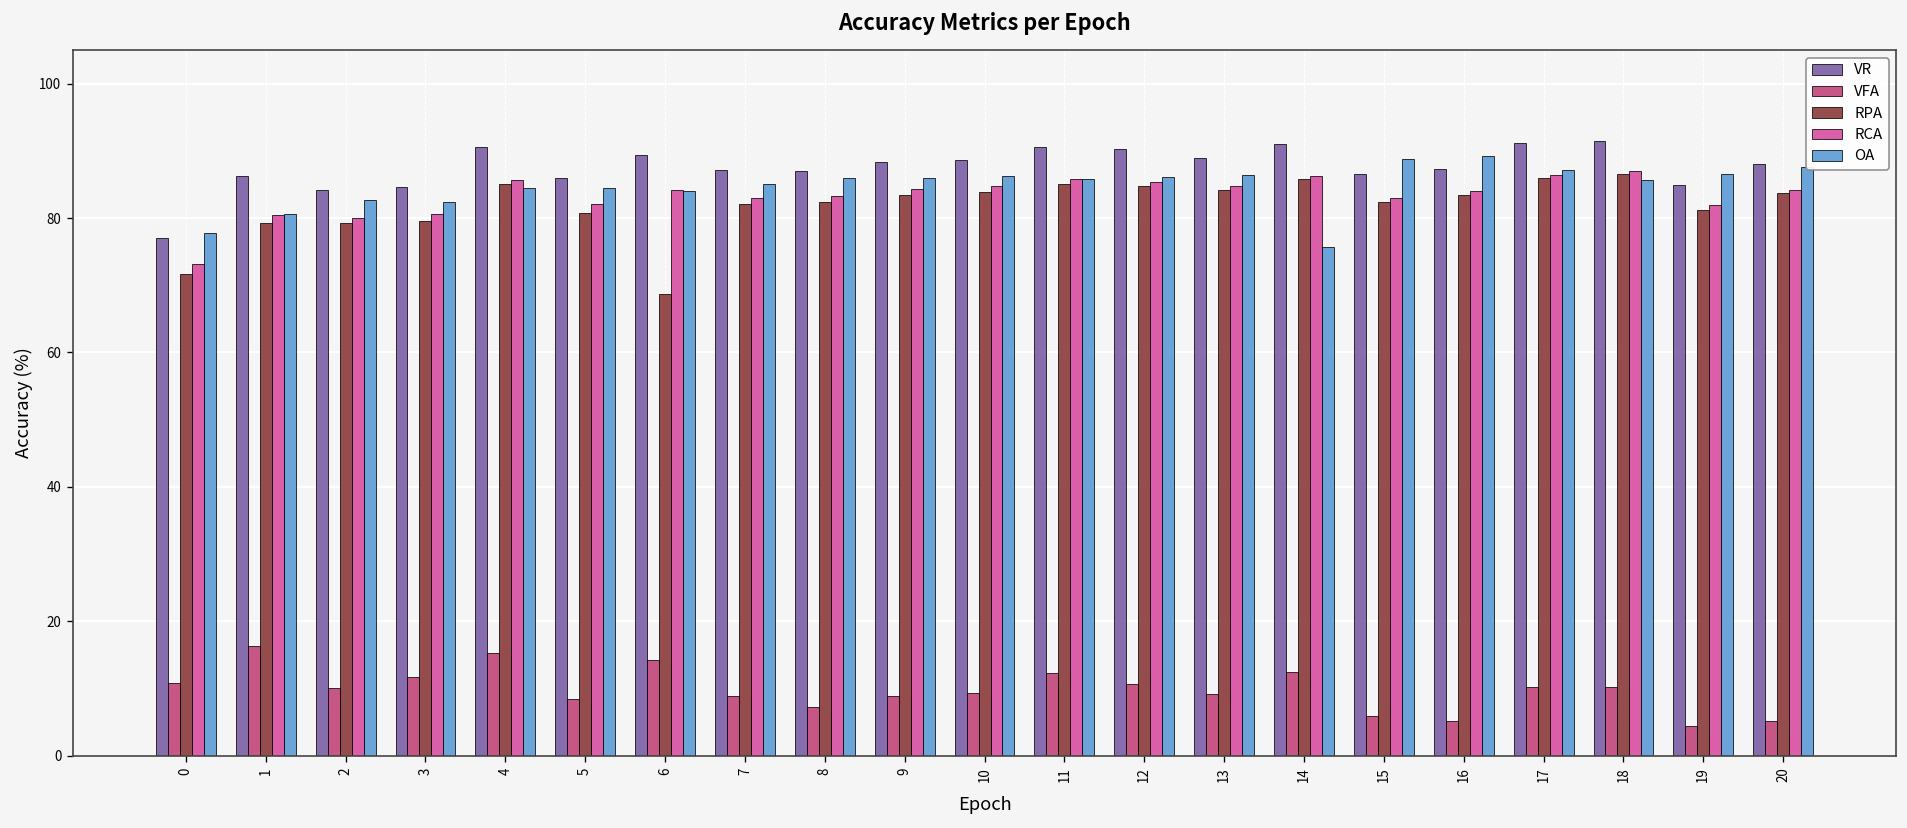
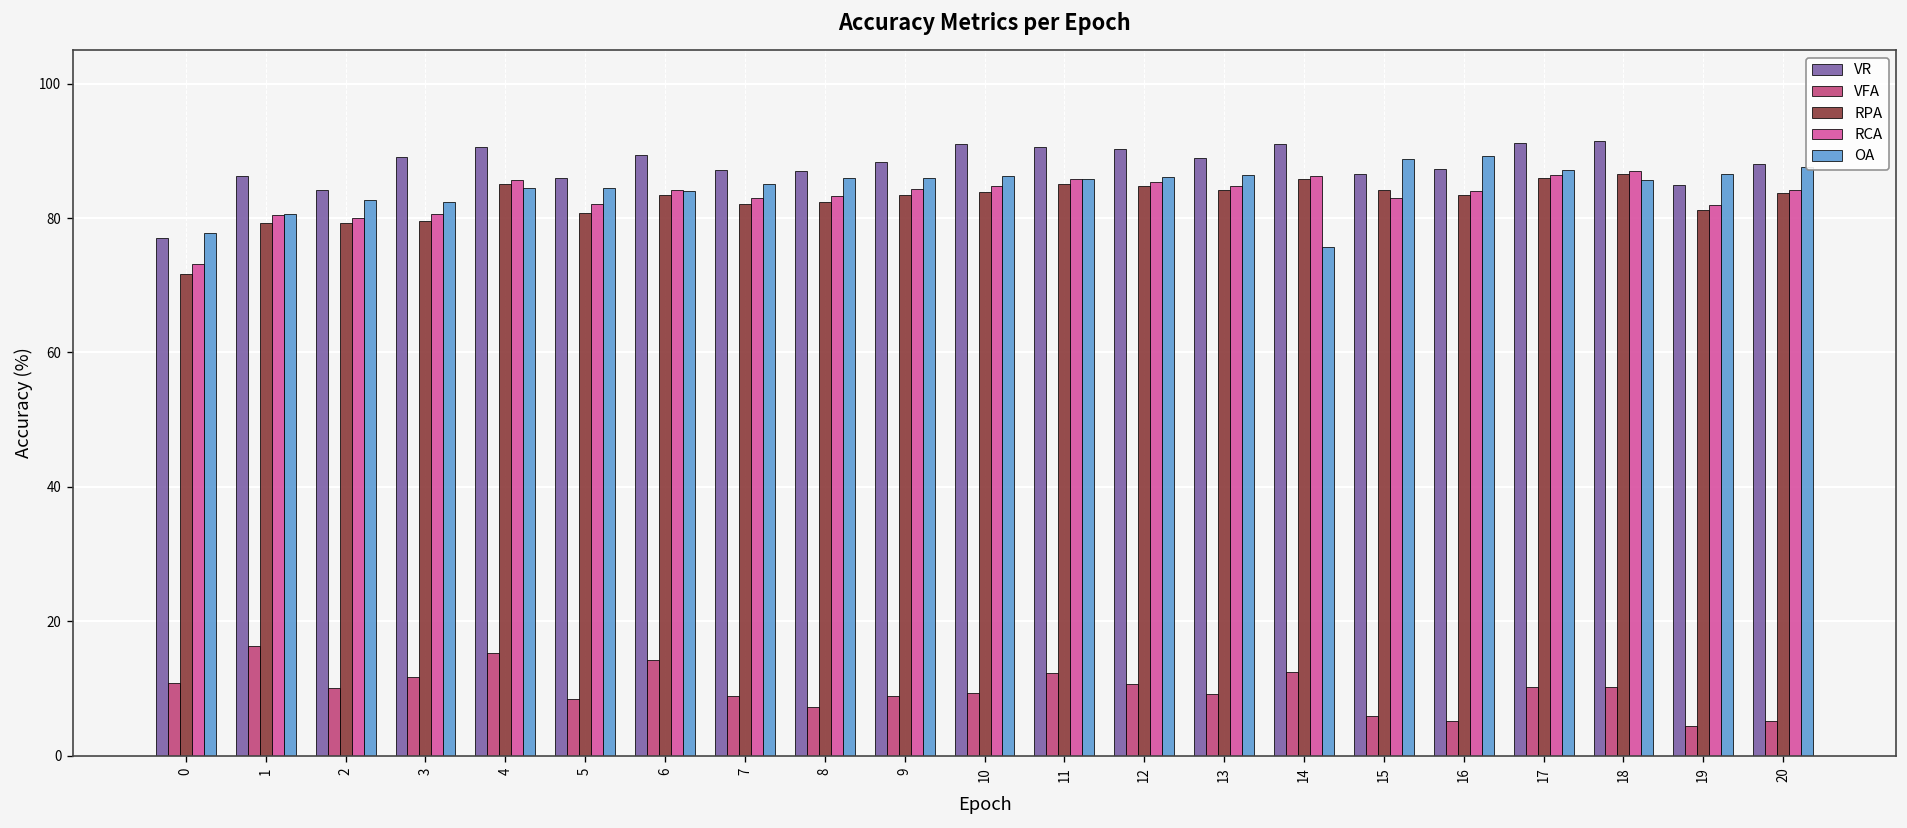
  {
    "VR": {
      "0": 77,
      "1": 86,
      "2": 84,
-     "3": 85,
+     "3": 89,
      "4": 91,
      "5": 86,
      "6": 89,
      "7": 87,
      "8": 87,
      "9": 88,
-     "10": 89,
+     "10": 91,
      "11": 91,
      "12": 90,
      "13": 89,
      "14": 91,
      "15": 87,
      "16": 87,
      "17": 91,
      "18": 91,
      "19": 85,
      "20": 88
    },
    "RPA": {
      "0": 72,
      "1": 79,
      "2": 79,
      "3": 80,
      "4": 85,
      "5": 81,
-     "6": 69,
+     "6": 83,
      "7": 82,
      "8": 82,
      "9": 83,
      "10": 84,
      "11": 85,
      "12": 85,
      "13": 84,
      "14": 86,
-     "15": 82,
+     "15": 84,
      "16": 83,
      "17": 86,
      "18": 87,
      "19": 81,
      "20": 84
    },
    "OA": {
      "0": 78,
      "1": 81,
      "2": 83,
      "3": 82,
      "4": 85,
      "5": 84,
      "6": 84,
      "7": 85,
      "8": 86,
      "9": 86,
      "10": 86,
      "11": 86,
      "12": 86,
      "13": 86,
      "14": 76,
      "15": 89,
      "16": 89,
      "17": 87,
      "18": 86,
      "19": 86
    }
  }
